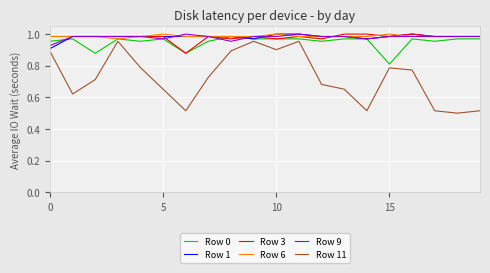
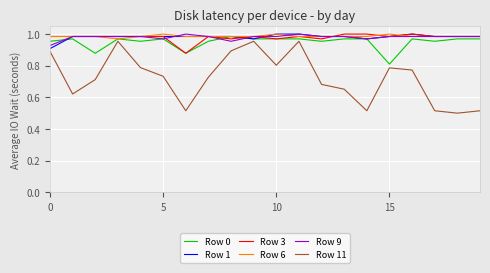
  {
    "Row 0": {
      "0": 0.95,
      "15": 0.81
    },
    "Row 1": {
      "0": 0.91
    },
    "Row 9": {
      "0": 0.93
    },
    "Row 11": {
      "0": 0.89,
-     "5": 0.65,
-     "10": 0.90,
+     "5": 0.73,
+     "10": 0.80,
      "15": 0.79
    }
  }
